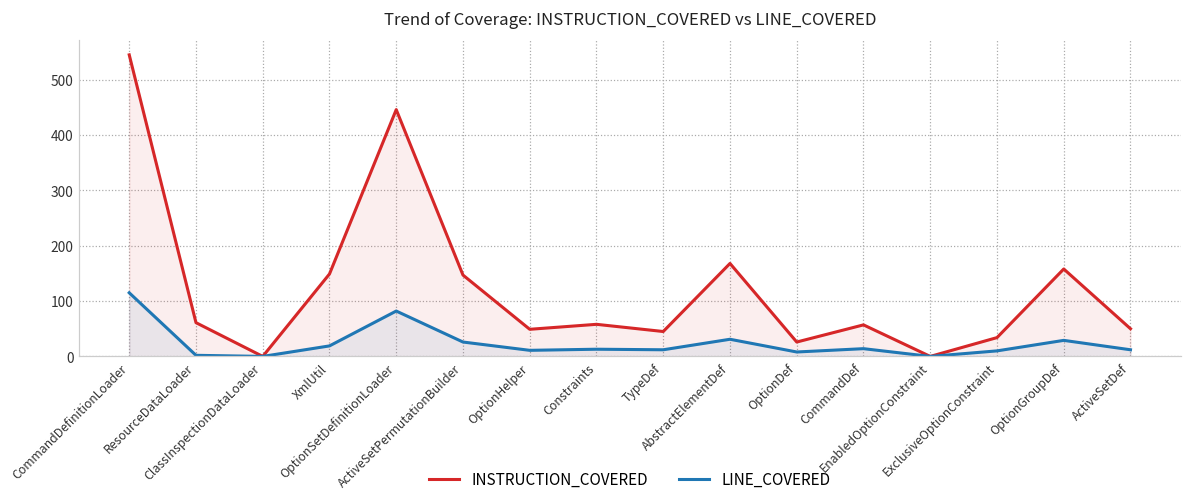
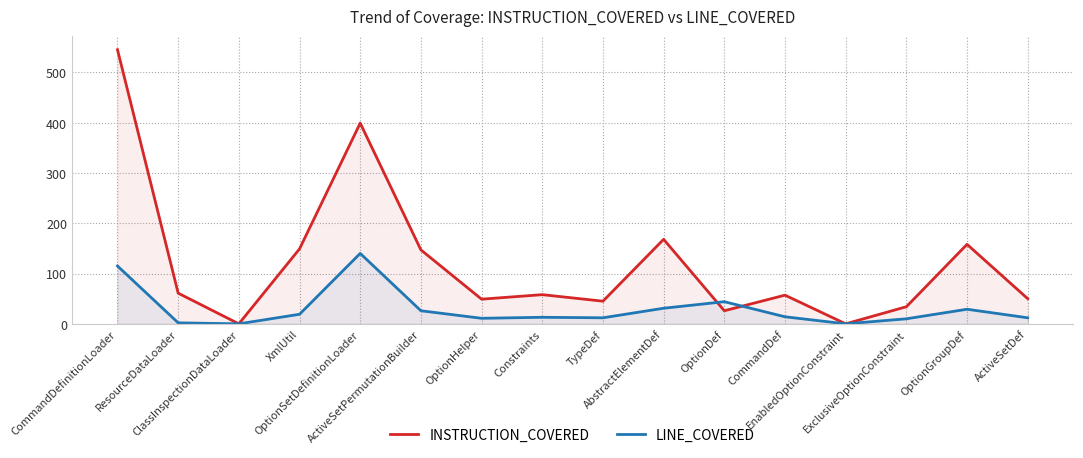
  {
    "INSTRUCTION_COVERED": {
      "CommandDefinitionLoader": 550,
      "ResourceDataLoader": 60,
      "XmlUtil": 150,
-     "OptionSetDefinitionLoader": 450,
+     "OptionSetDefinitionLoader": 400,
      "ActiveSetPermutationBuilder": 150,
      "OptionHelper": 50,
      "Constraints": 60,
      "TypeDef": 50,
      "AbstractElementDef": 170,
      "OptionDef": 30,
      "CommandDef": 60,
      "ExclusiveOptionConstraint": 30,
      "OptionGroupDef": 160,
      "ActiveSetDef": 50
    },
    "LINE_COVERED": {
      "CommandDefinitionLoader": 120,
      "ResourceDataLoader": 0,
      "XmlUtil": 20,
-     "OptionSetDefinitionLoader": 80,
+     "OptionSetDefinitionLoader": 140,
      "ActiveSetPermutationBuilder": 30,
      "OptionHelper": 10,
      "Constraints": 10,
      "TypeDef": 10,
      "AbstractElementDef": 30,
-     "OptionDef": 10,
+     "OptionDef": 40,
      "CommandDef": 10,
      "ExclusiveOptionConstraint": 10,
      "OptionGroupDef": 30,
      "ActiveSetDef": 10
    }
  }
